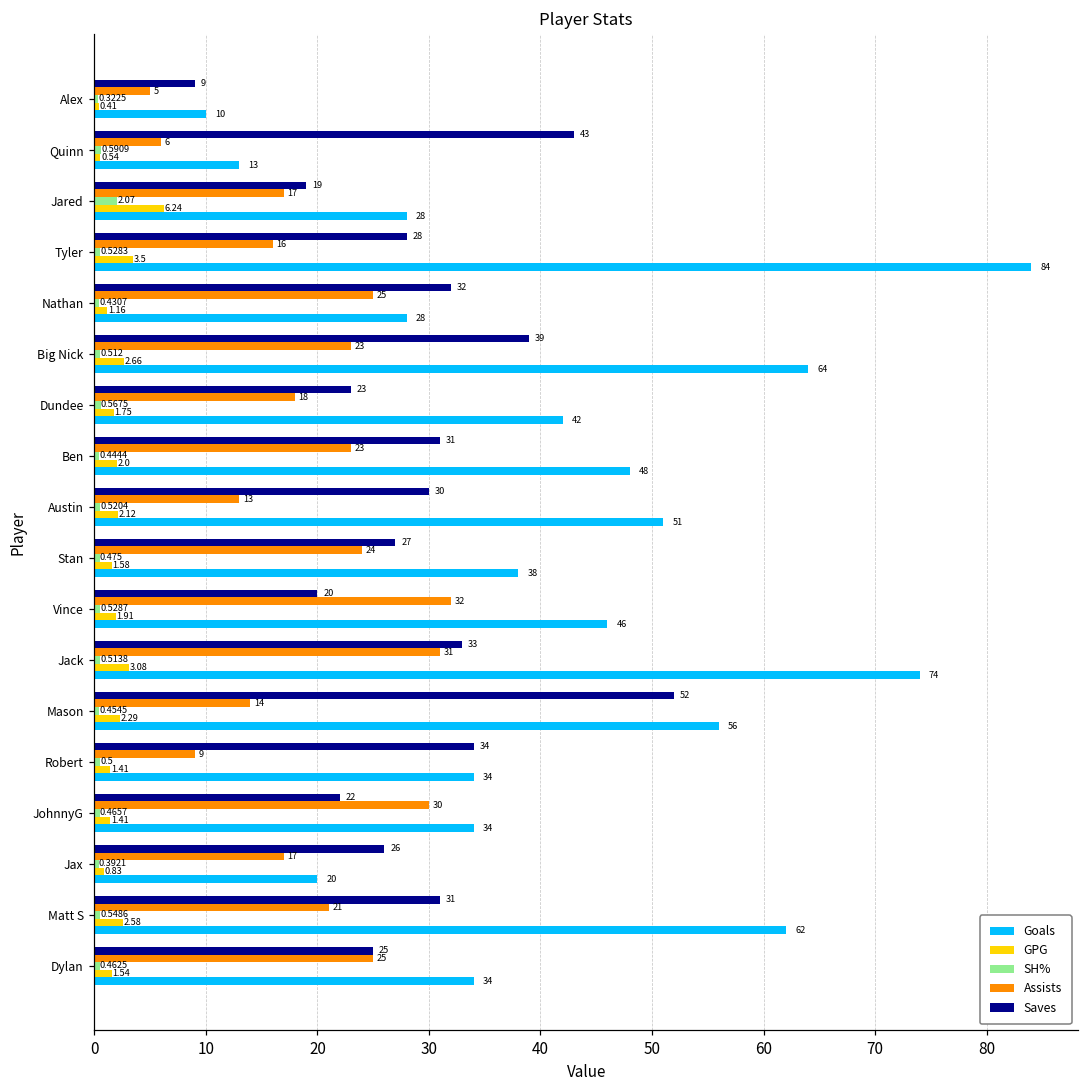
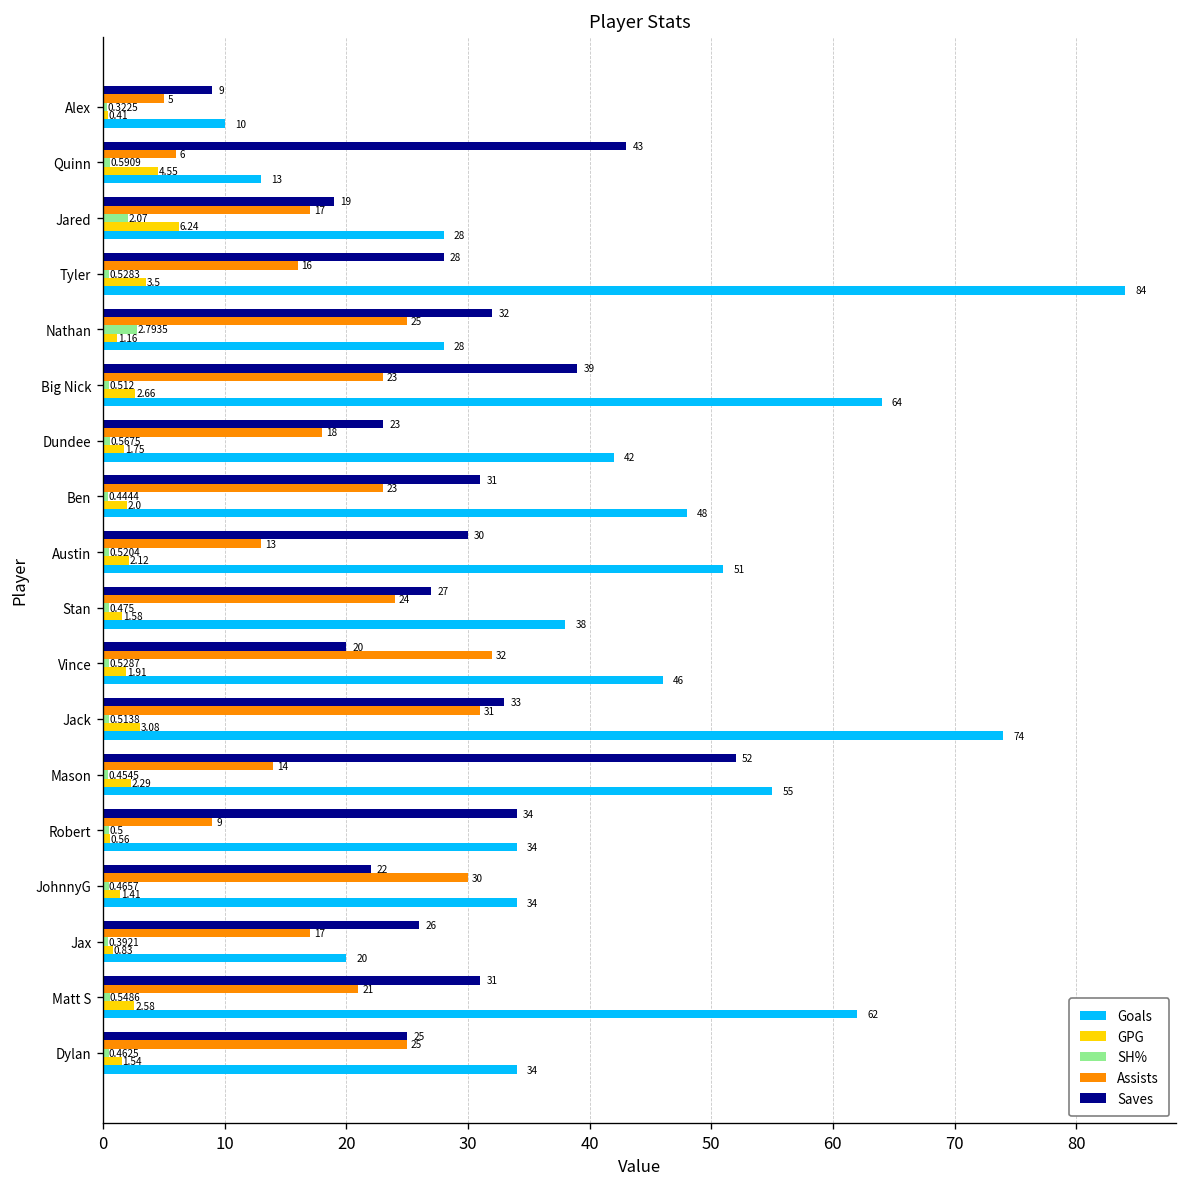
  {
    "Goals": {
      "Alex": 10,
      "Quinn": 13,
      "Jared": 28,
      "Tyler": 84,
      "Nathan": 28,
      "Big Nick": 64,
      "Dundee": 42,
      "Ben": 48,
      "Austin": 51,
      "Stan": 38,
      "Vince": 46,
      "Jack": 74,
-     "Mason": 56,
+     "Mason": 55,
      "Robert": 34,
      "JohnnyG": 34,
      "Jax": 20,
      "Matt S": 62,
      "Dylan": 34
    },
    "GPG": {
-     "Quinn": 0.54,
+     "Quinn": 4.55,
      "Jared": 6.24,
      "Tyler": 3.5,
      "Nathan": 1.16,
      "Big Nick": 2.66,
      "Austin": 2.12,
      "Stan": 1.58,
      "Jack": 3.08,
      "Mason": 2.29,
-     "Robert": 1.41,
+     "Robert": 0.56,
      "Matt S": 2.58
    },
    "SH%": {
      "Alex": 0.3225,
      "Quinn": 0.5909,
      "Jared": 2.07,
      "Tyler": 0.5283,
-     "Nathan": 0.4307,
+     "Nathan": 2.7935,
      "Big Nick": 0.512,
      "Dundee": 0.5675,
      "Ben": 0.4444,
      "Austin": 0.5204,
      "Stan": 0.475,
      "Vince": 0.5287,
      "Jack": 0.5138,
      "Mason": 0.4545,
      "JohnnyG": 0.4657,
      "Jax": 0.3921,
      "Matt S": 0.5486,
      "Dylan": 0.4625
    },
    "Assists": {
      "Alex": 5,
      "Quinn": 6,
      "Jared": 17,
      "Tyler": 16,
      "Nathan": 25,
      "Big Nick": 23,
      "Dundee": 18,
      "Ben": 23,
      "Austin": 13,
      "Stan": 24,
      "Vince": 32,
      "Jack": 31,
      "Mason": 14,
      "Robert": 9,
      "JohnnyG": 30,
      "Jax": 17,
      "Matt S": 21
    },
    "Saves": {
      "Alex": 9,
      "Quinn": 43,
      "Jared": 19,
      "Tyler": 28,
      "Nathan": 32,
      "Big Nick": 39,
      "Dundee": 23,
      "Ben": 31,
      "Austin": 30,
      "Stan": 27,
      "Vince": 20,
      "Jack": 33,
      "Mason": 52,
      "Robert": 34,
      "JohnnyG": 22,
      "Jax": 26,
      "Matt S": 31
    }
  }
